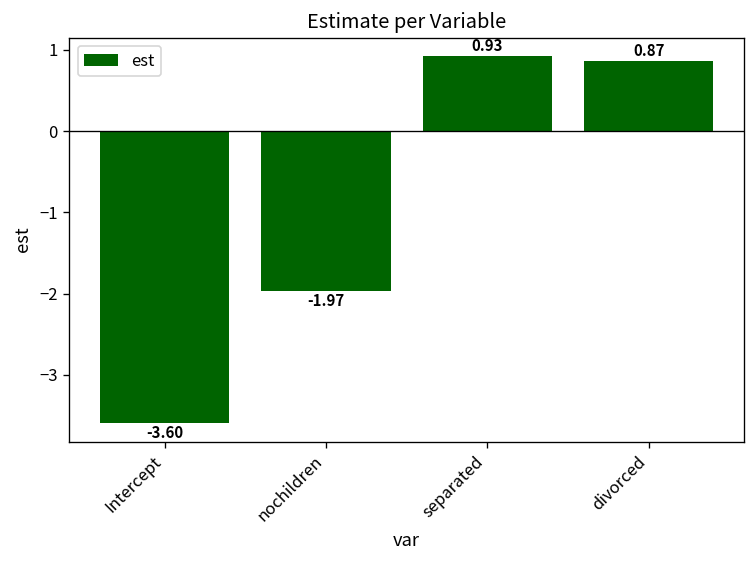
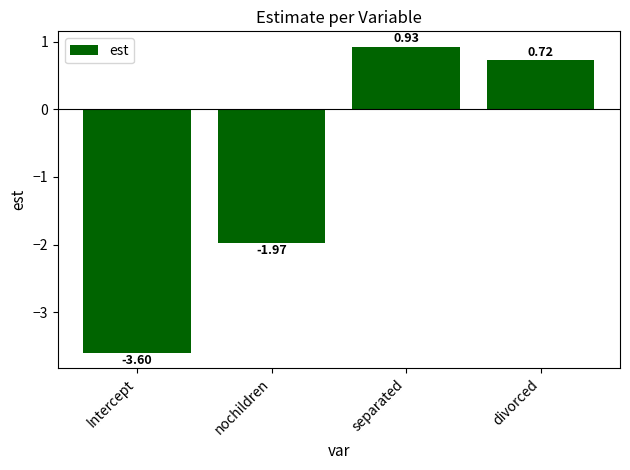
  {
    "Intercept": -3.60,
    "nochildren": -1.97,
    "separated": 0.93,
-   "divorced": 0.87
+   "divorced": 0.72
  }
